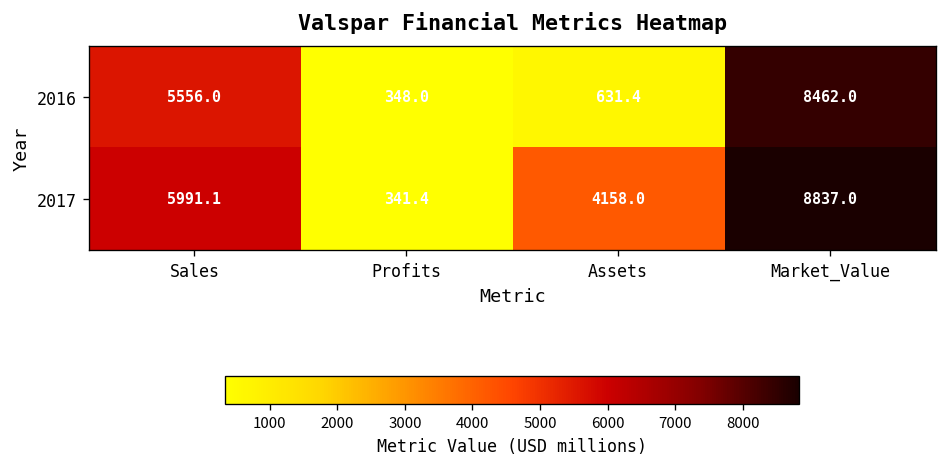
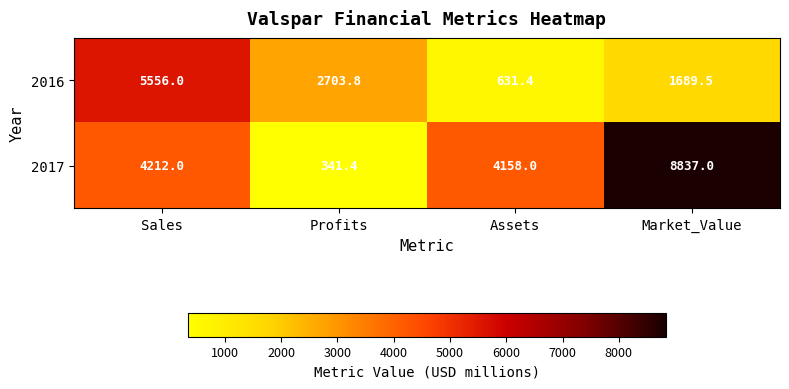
  {
    "2016": {
      "Sales": 5556.0,
-     "Profits": 348.0,
+     "Profits": 2703.8,
      "Assets": 631.4,
-     "Market_Value": 8462.0
+     "Market_Value": 1689.5
    },
    "2017": {
-     "Sales": 5991.1,
+     "Sales": 4212.0,
      "Profits": 341.4,
      "Assets": 4158.0,
      "Market_Value": 8837.0
    }
  }
